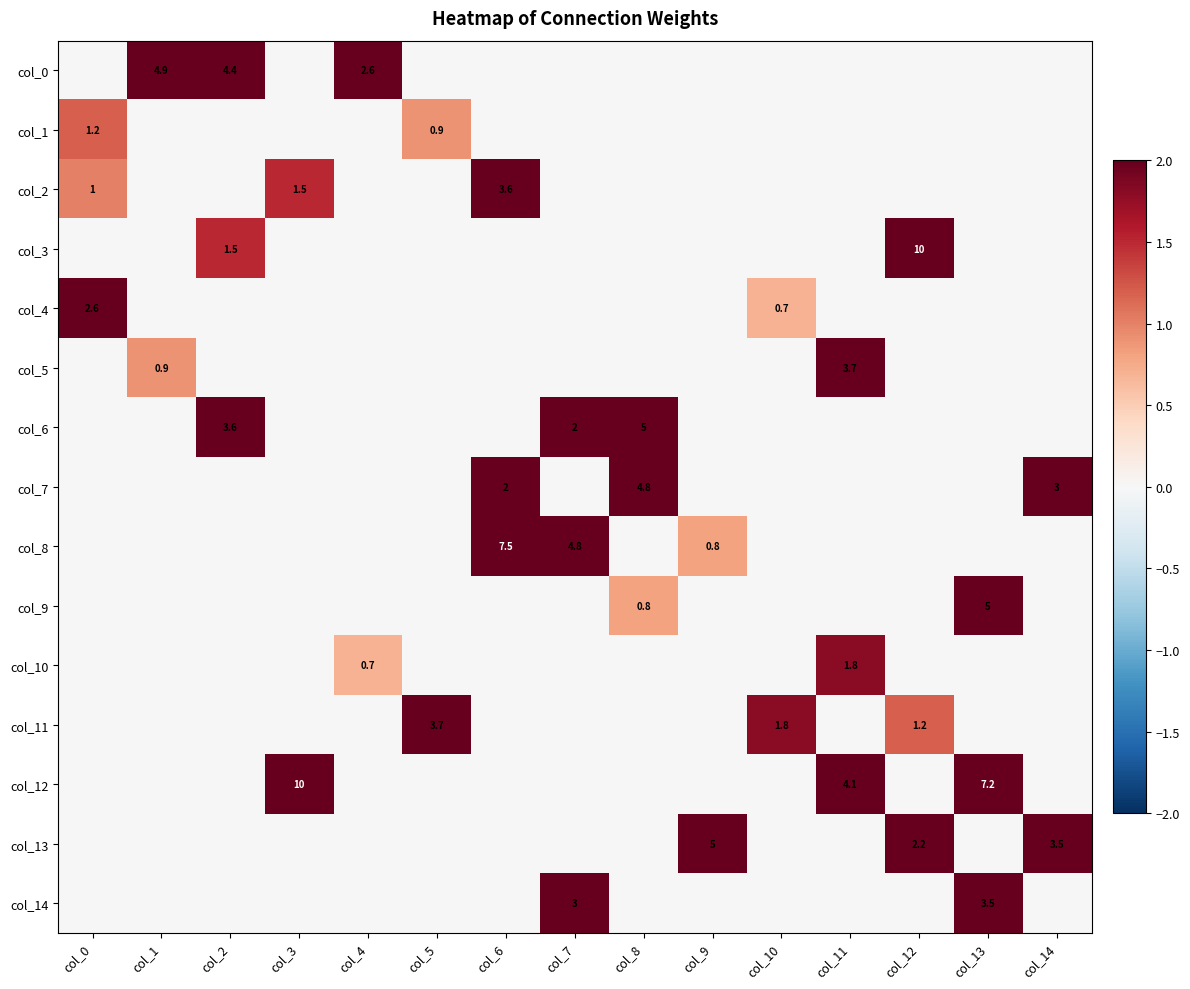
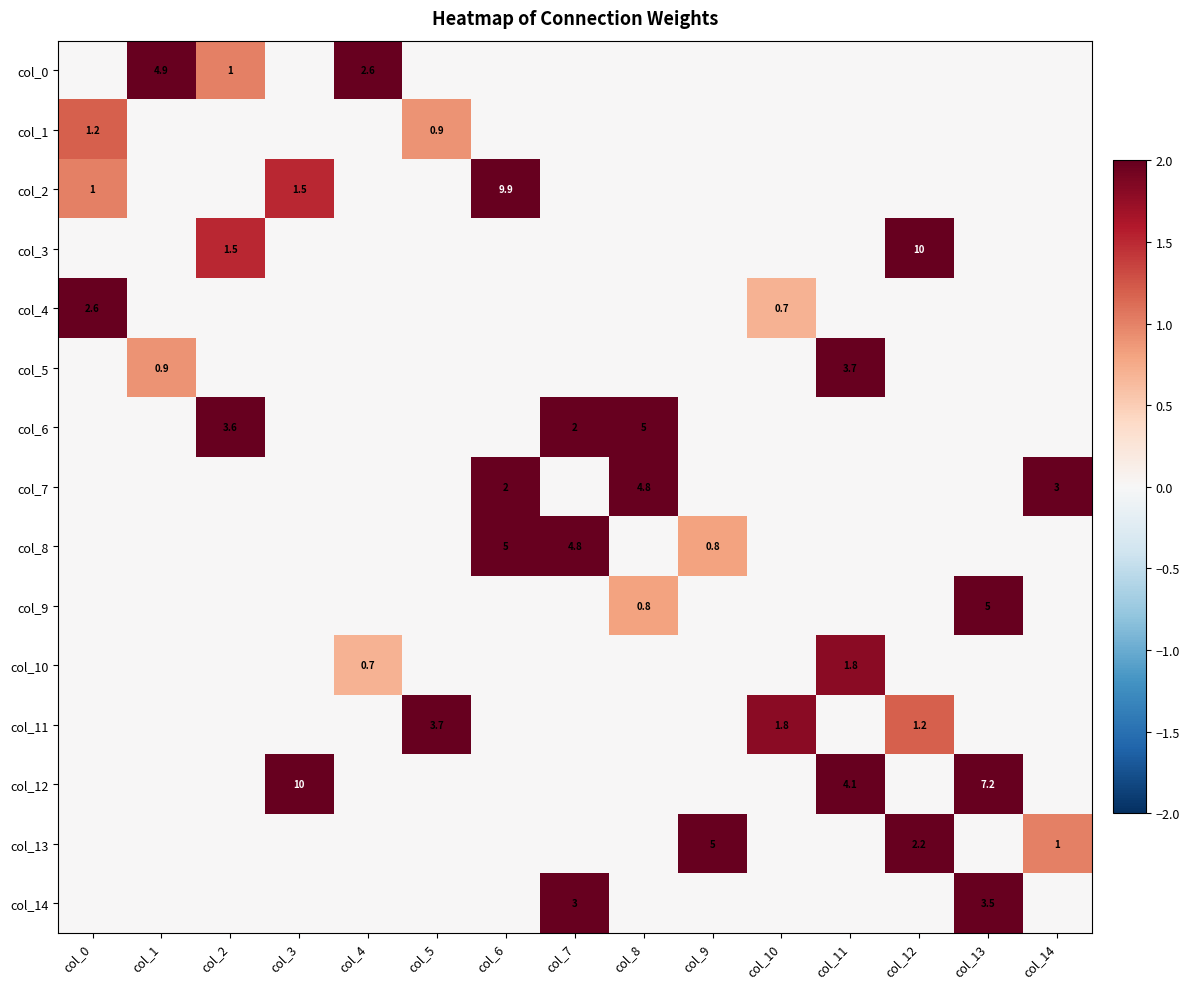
  {
    "col_0": {
      "col_1": 4.9,
-     "col_2": 4.4,
+     "col_2": 1,
      "col_4": 2.6
    },
    "col_1": {
      "col_0": 1.2,
      "col_5": 0.9
    },
    "col_2": {
      "col_0": 1,
      "col_3": 1.5,
-     "col_6": 3.6
+     "col_6": 9.9
    },
    "col_3": {
      "col_2": 1.5,
      "col_12": 10
    },
    "col_4": {
      "col_0": 2.6,
      "col_10": 0.7
    },
    "col_5": {
      "col_1": 0.9,
      "col_11": 3.7
    },
    "col_6": {
      "col_2": 3.6,
      "col_7": 2,
      "col_8": 5
    },
    "col_7": {
      "col_6": 2,
      "col_8": 4.8,
      "col_14": 3
    },
    "col_8": {
-     "col_6": 7.5,
+     "col_6": 5,
      "col_7": 4.8,
      "col_9": 0.8
    },
    "col_9": {
      "col_8": 0.8,
      "col_13": 5
    },
    "col_10": {
      "col_4": 0.7,
      "col_11": 1.8
    },
    "col_11": {
      "col_5": 3.7,
      "col_10": 1.8,
      "col_12": 1.2
    },
    "col_12": {
      "col_3": 10,
      "col_11": 4.1,
      "col_13": 7.2
    },
    "col_13": {
      "col_9": 5,
      "col_12": 2.2,
-     "col_14": 3.5
+     "col_14": 1
    },
    "col_14": {
      "col_7": 3,
      "col_13": 3.5
    }
  }
